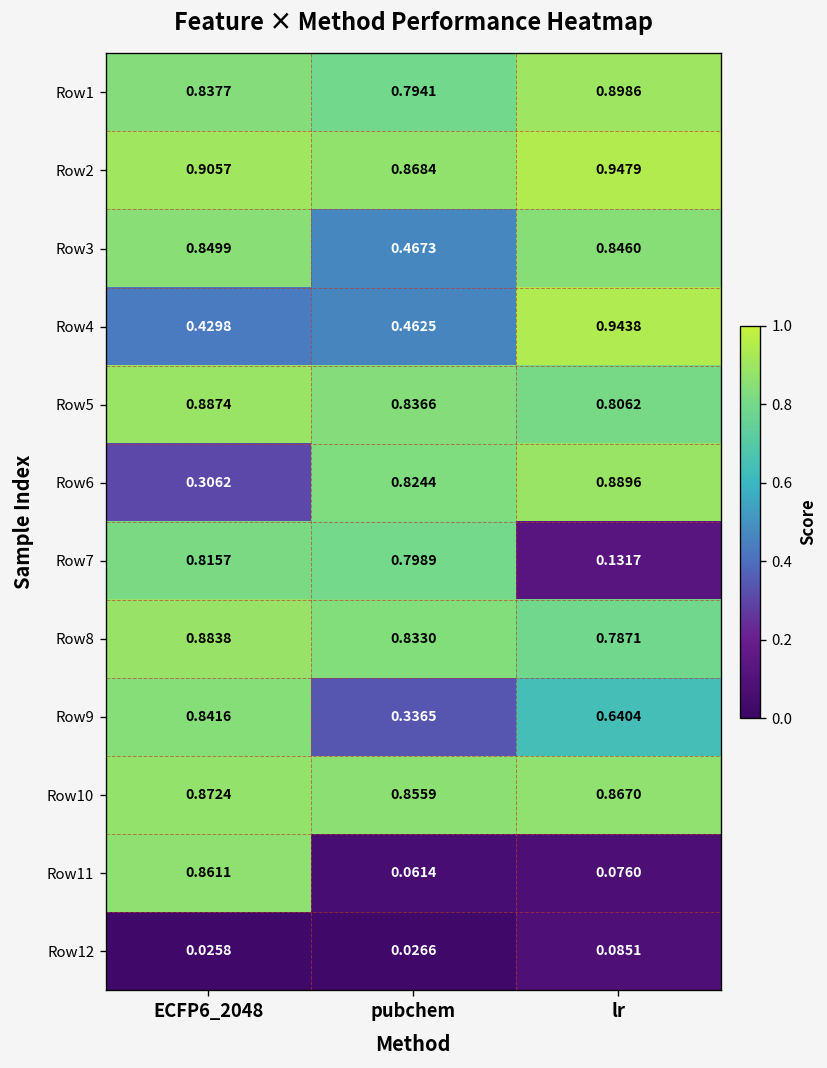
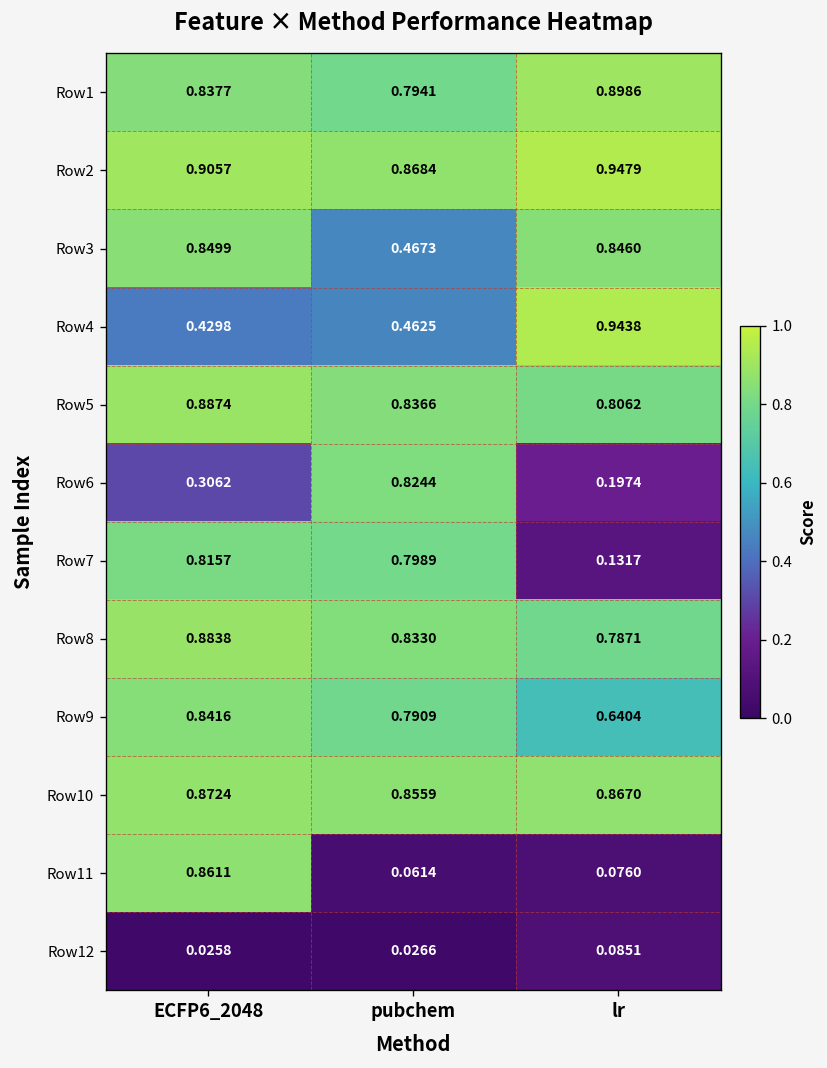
  {
    "Row1": {
      "ECFP6_2048": 0.8377,
      "pubchem": 0.7941,
      "lr": 0.8986
    },
    "Row2": {
      "ECFP6_2048": 0.9057,
      "pubchem": 0.8684,
      "lr": 0.9479
    },
    "Row3": {
      "ECFP6_2048": 0.8499,
      "pubchem": 0.4673,
      "lr": 0.8460
    },
    "Row4": {
      "ECFP6_2048": 0.4298,
      "pubchem": 0.4625,
      "lr": 0.9438
    },
    "Row5": {
      "ECFP6_2048": 0.8874,
      "pubchem": 0.8366,
      "lr": 0.8062
    },
    "Row6": {
      "ECFP6_2048": 0.3062,
      "pubchem": 0.8244,
-     "lr": 0.8896
+     "lr": 0.1974
    },
    "Row7": {
      "ECFP6_2048": 0.8157,
      "pubchem": 0.7989,
      "lr": 0.1317
    },
    "Row8": {
      "ECFP6_2048": 0.8838,
      "pubchem": 0.8330,
      "lr": 0.7871
    },
    "Row9": {
      "ECFP6_2048": 0.8416,
-     "pubchem": 0.3365,
+     "pubchem": 0.7909,
      "lr": 0.6404
    },
    "Row10": {
      "ECFP6_2048": 0.8724,
      "pubchem": 0.8559,
      "lr": 0.8670
    },
    "Row11": {
      "ECFP6_2048": 0.8611,
      "pubchem": 0.0614,
      "lr": 0.0760
    },
    "Row12": {
      "ECFP6_2048": 0.0258,
      "pubchem": 0.0266,
      "lr": 0.0851
    }
  }
